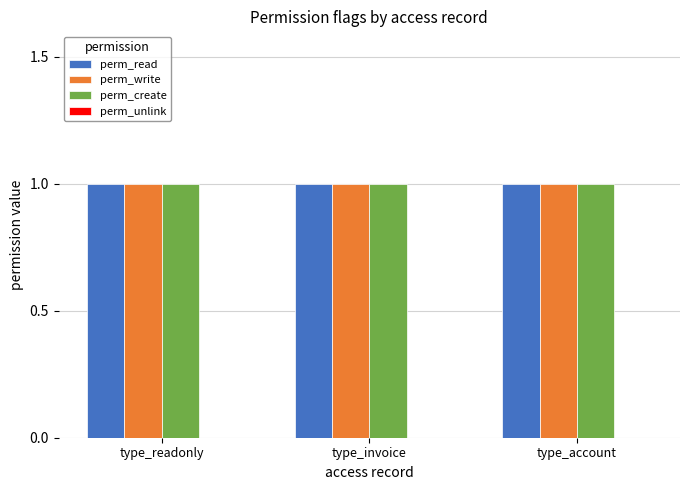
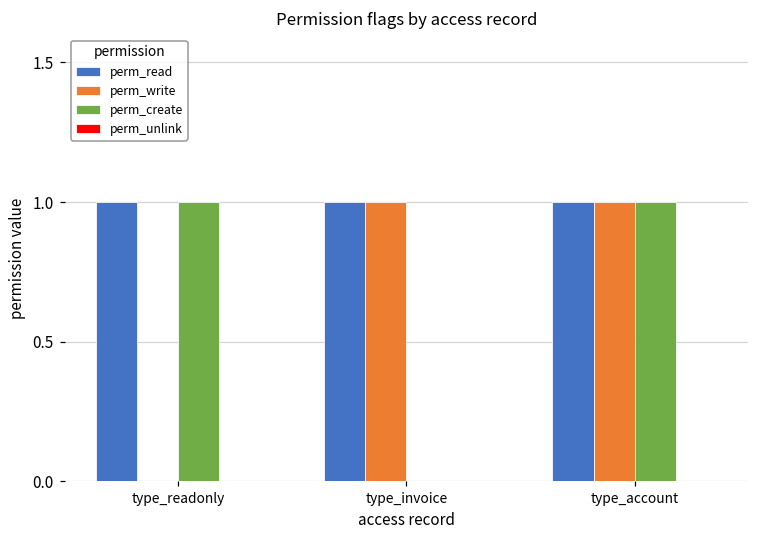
  {
    "perm_read": {
      "type_readonly": 1,
      "type_invoice": 1,
      "type_account": 1
    },
    "perm_write": {
-     "type_readonly": 1,
+     "type_readonly": 0,
      "type_invoice": 1,
      "type_account": 1
    },
    "perm_create": {
      "type_readonly": 1,
-     "type_invoice": 1,
+     "type_invoice": 0,
      "type_account": 1
    },
    "perm_unlink": {
      "type_readonly": 0,
      "type_invoice": 0,
      "type_account": 0
    }
  }
